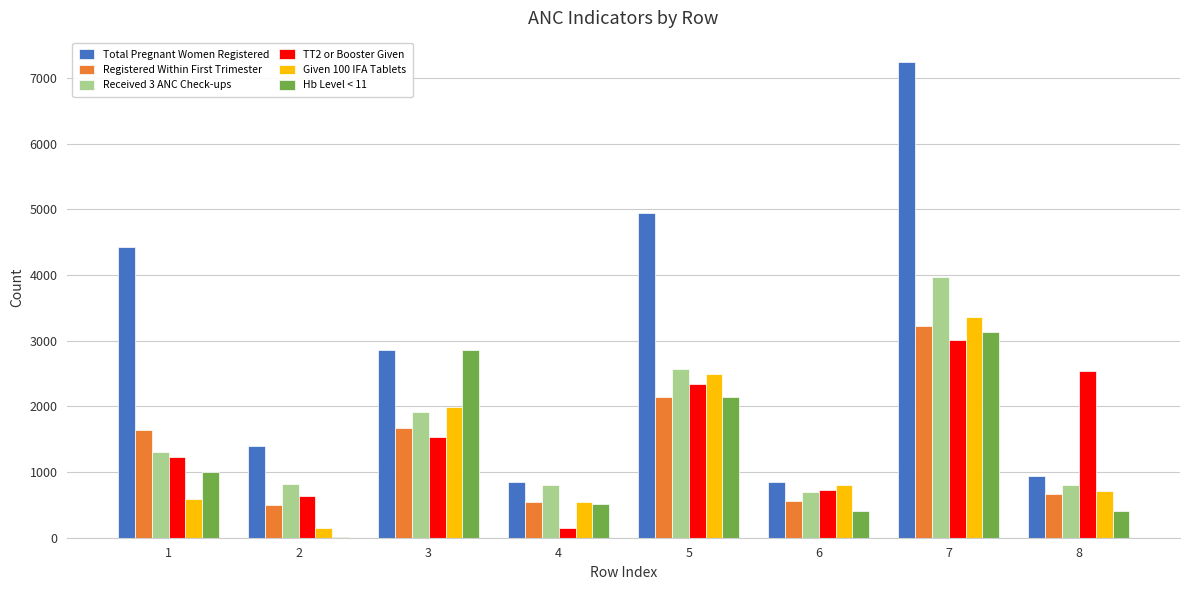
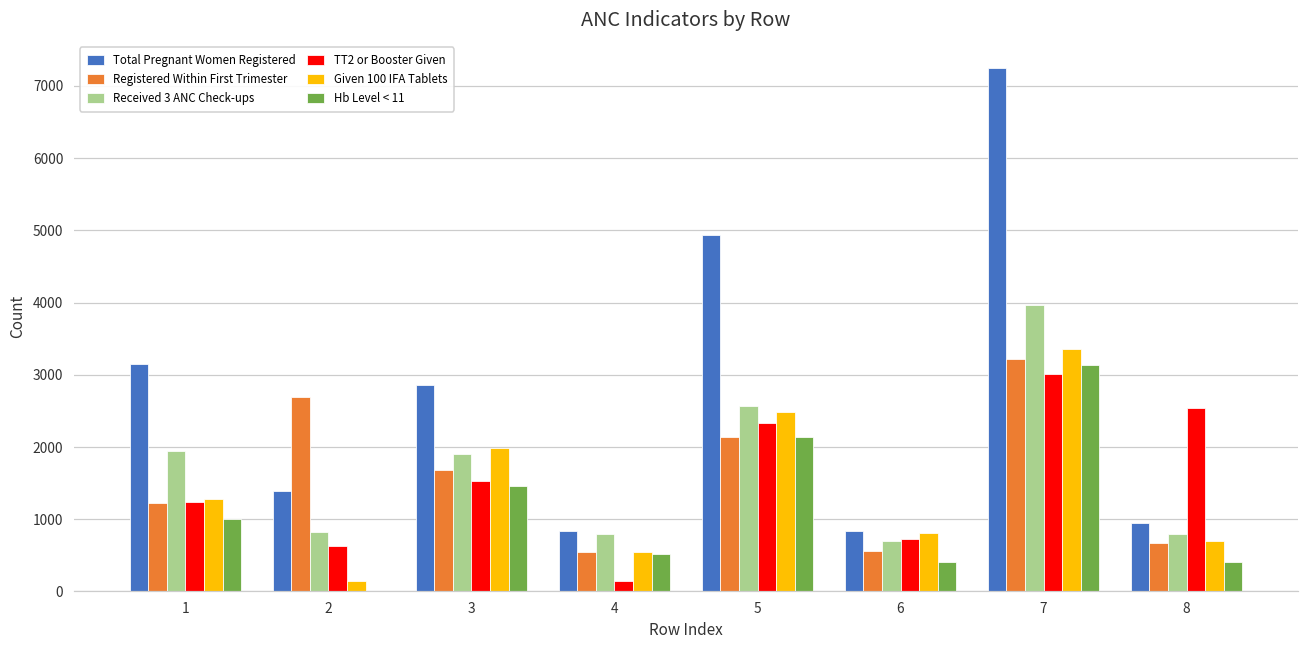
  {
    "Total Pregnant Women Registered": {
-     "1": 4400,
+     "1": 3100,
      "2": 1400,
      "3": 2900,
      "4": 800,
      "5": 4900,
      "6": 800,
      "7": 7300,
      "8": 900
    },
    "Registered Within First Trimester": {
-     "1": 1600,
-     "2": 500,
+     "1": 1200,
+     "2": 2700,
      "3": 1700,
      "4": 600,
      "5": 2100,
      "6": 600,
      "7": 3200,
      "8": 700
    },
    "Received 3 ANC Check-ups": {
-     "1": 1300,
+     "1": 1900,
      "2": 800,
      "3": 1900,
      "4": 800,
      "5": 2600,
      "6": 700,
      "7": 4000,
      "8": 800
    },
    "TT2 or Booster Given": {
      "1": 1200,
      "2": 600,
      "3": 1500,
      "4": 200,
      "5": 2300,
      "6": 700,
      "7": 3000,
      "8": 2500
    },
    "Given 100 IFA Tablets": {
-     "1": 600,
+     "1": 1300,
      "2": 100,
      "3": 2000,
      "4": 500,
      "5": 2500,
      "6": 800,
      "7": 3400,
      "8": 700
    },
    "Hb Level < 11": {
      "1": 1000,
-     "3": 2900,
+     "3": 1500,
      "4": 500,
      "5": 2100,
      "6": 400,
      "7": 3100,
      "8": 400
    }
  }
